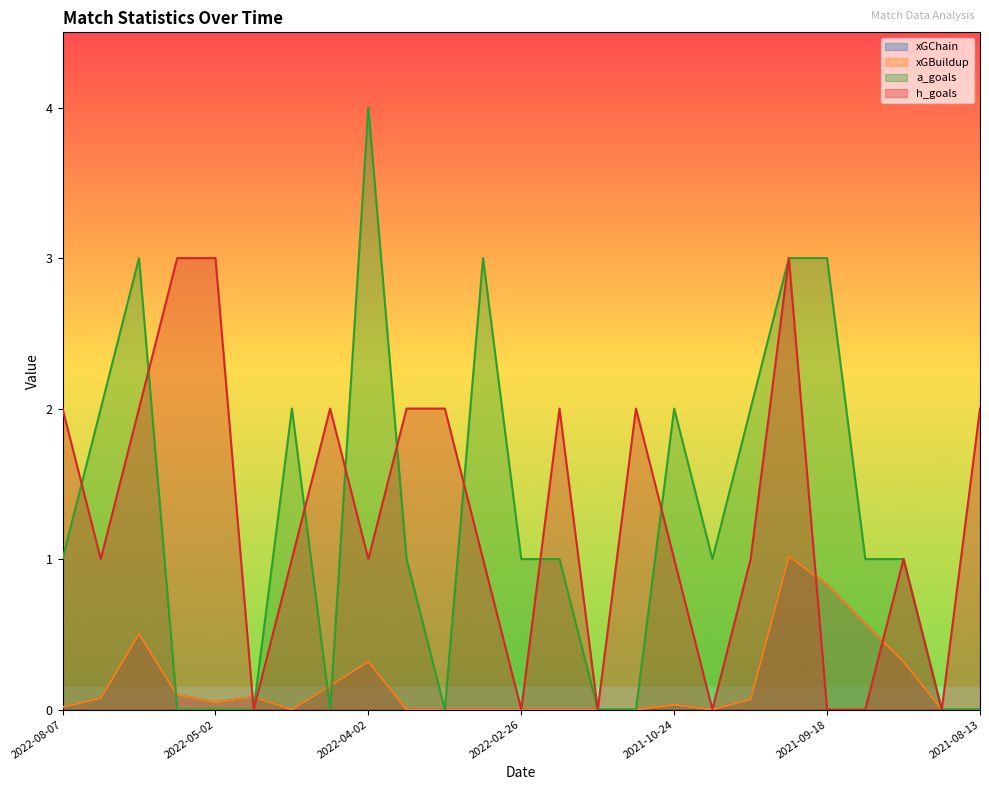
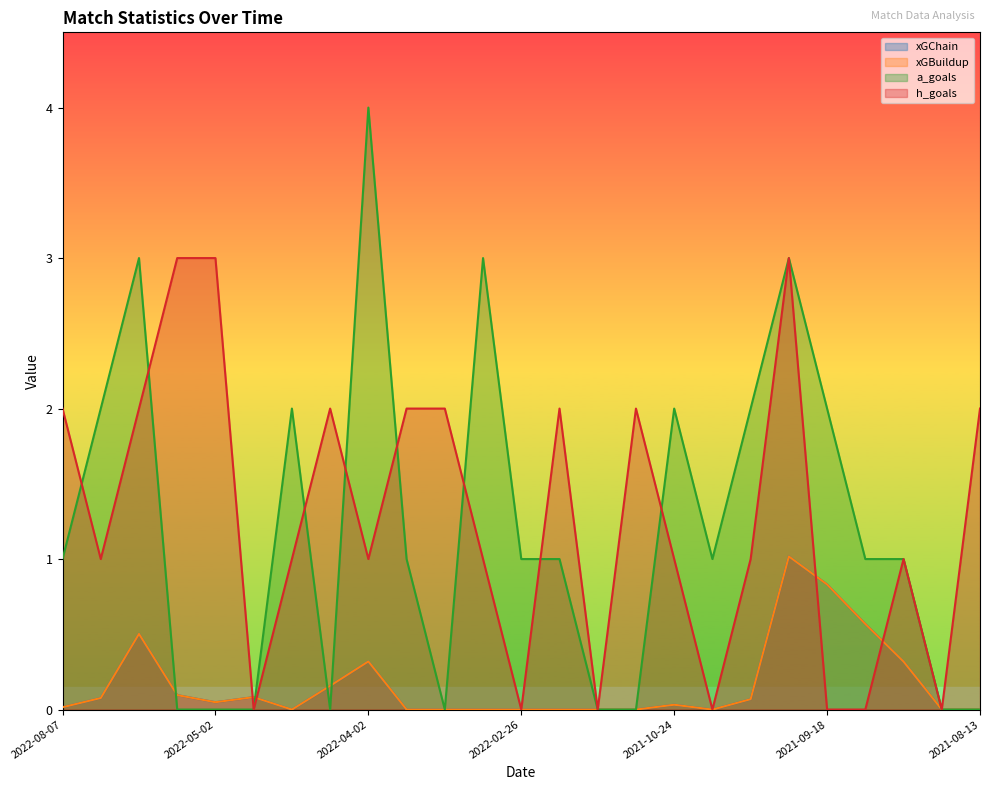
  {
    "a_goals": {
      "2022-08-07": 1,
      "2022-04-02": 4,
      "2022-02-26": 1,
      "2021-10-24": 2,
-     "2021-09-18": 3
+     "2021-09-18": 2
    }
  }
